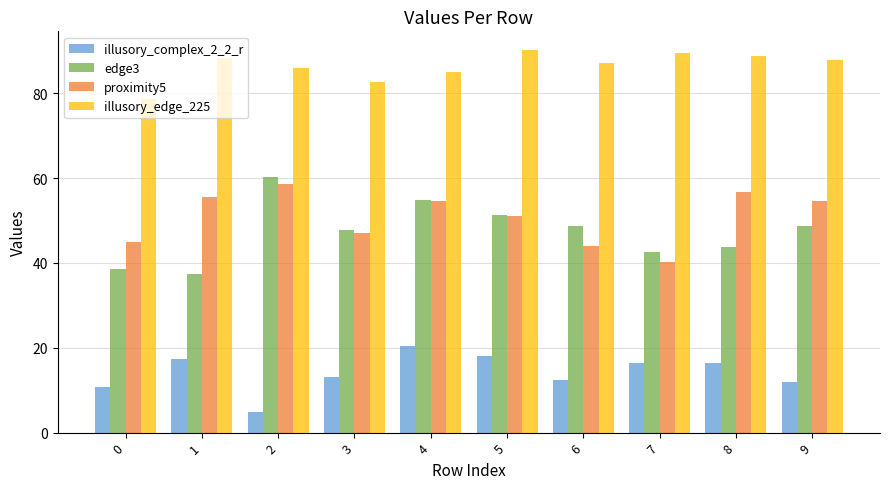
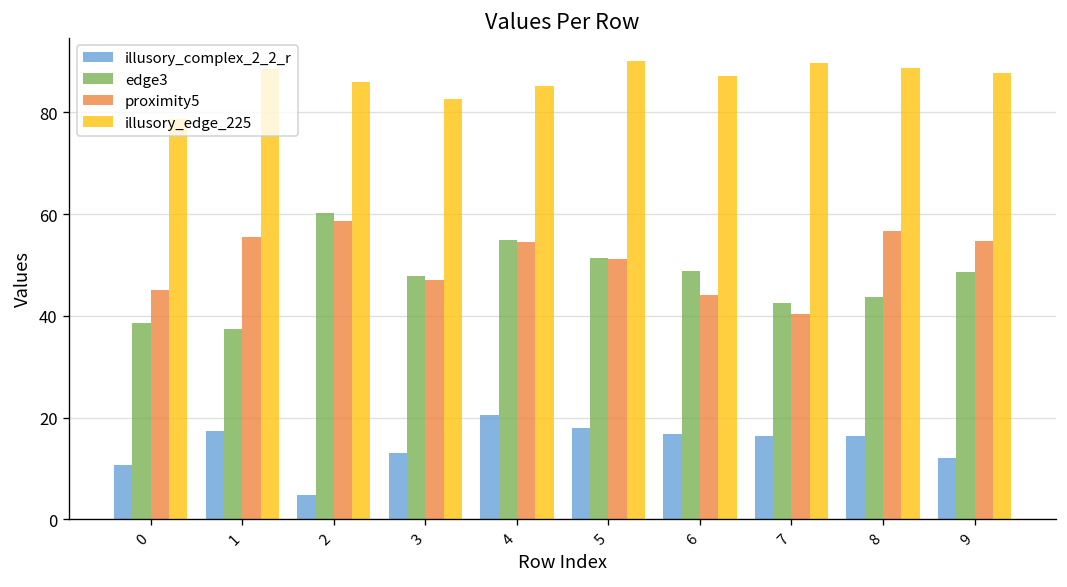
  {
    "illusory_complex_2_2_r": {
      "0": 11,
      "1": 17,
      "2": 5,
      "3": 13,
      "4": 21,
      "5": 18,
-     "6": 12,
+     "6": 17,
      "7": 16,
      "8": 16,
      "9": 12
    },
    "edge3": {
      "0": 38,
      "1": 37,
      "2": 60,
      "3": 48,
      "4": 55,
      "5": 51,
      "6": 49,
      "7": 43,
      "8": 44,
      "9": 49
    },
    "proximity5": {
      "0": 45,
      "1": 55,
      "2": 59,
      "3": 47,
      "4": 55,
      "5": 51,
      "6": 44,
      "7": 40,
      "8": 57,
      "9": 55
    },
    "illusory_edge_225": {
      "2": 86,
      "3": 83,
      "4": 85,
      "5": 90,
      "6": 87,
      "7": 90,
      "8": 89,
      "9": 88
    }
  }
